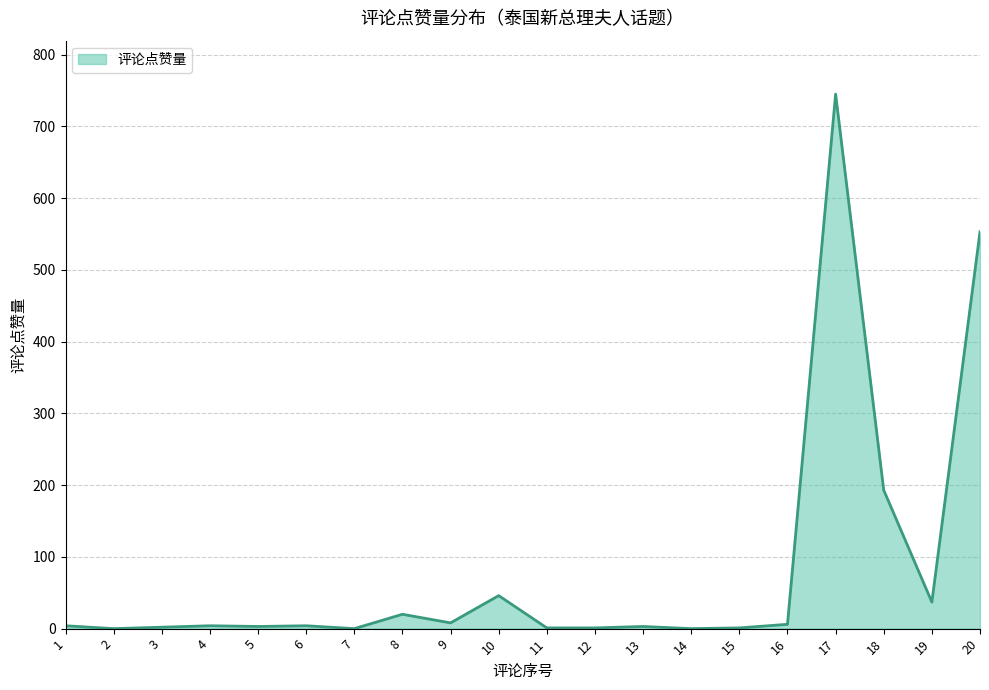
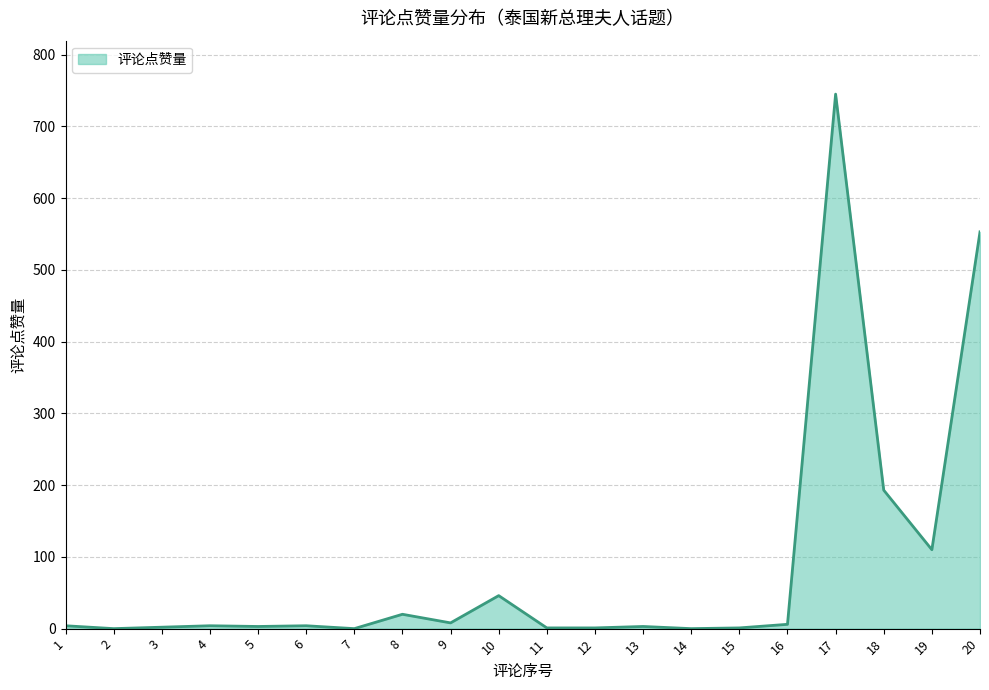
  {
    "1": 0,
    "2": 0,
    "3": 0,
    "4": 0,
    "5": 0,
    "6": 0,
    "7": 0,
    "8": 20,
    "9": 10,
    "10": 50,
    "11": 0,
    "12": 0,
    "13": 0,
    "14": 0,
    "15": 0,
    "16": 10,
    "17": 750,
    "18": 190,
-   "19": 40,
+   "19": 110,
    "20": 550
  }
